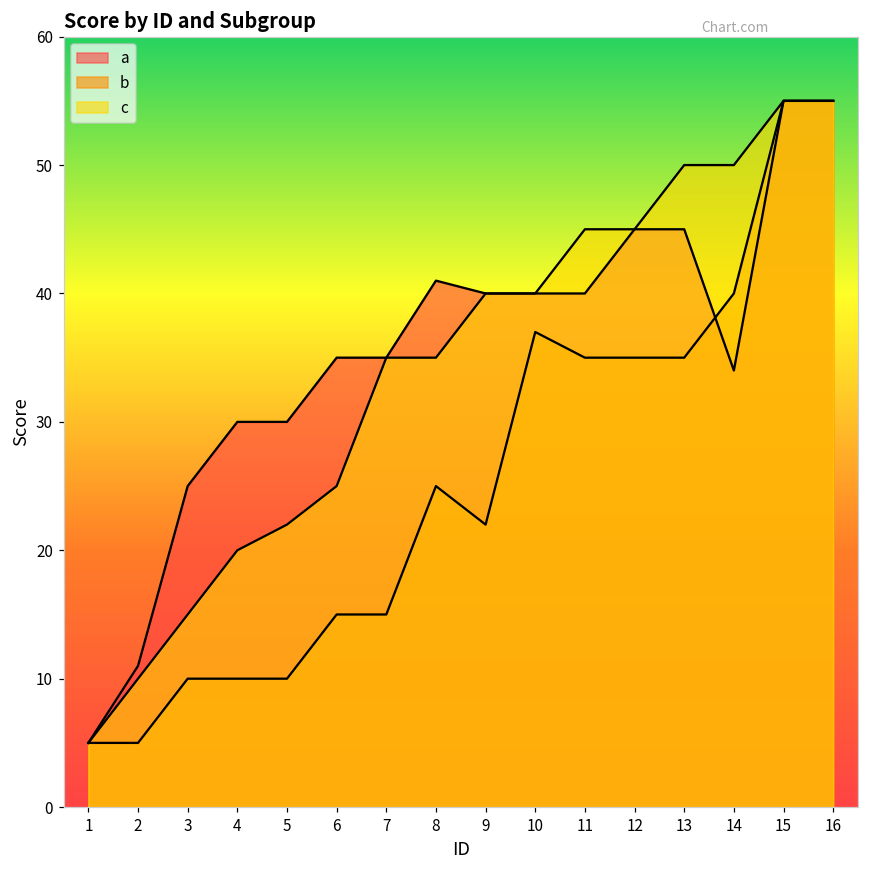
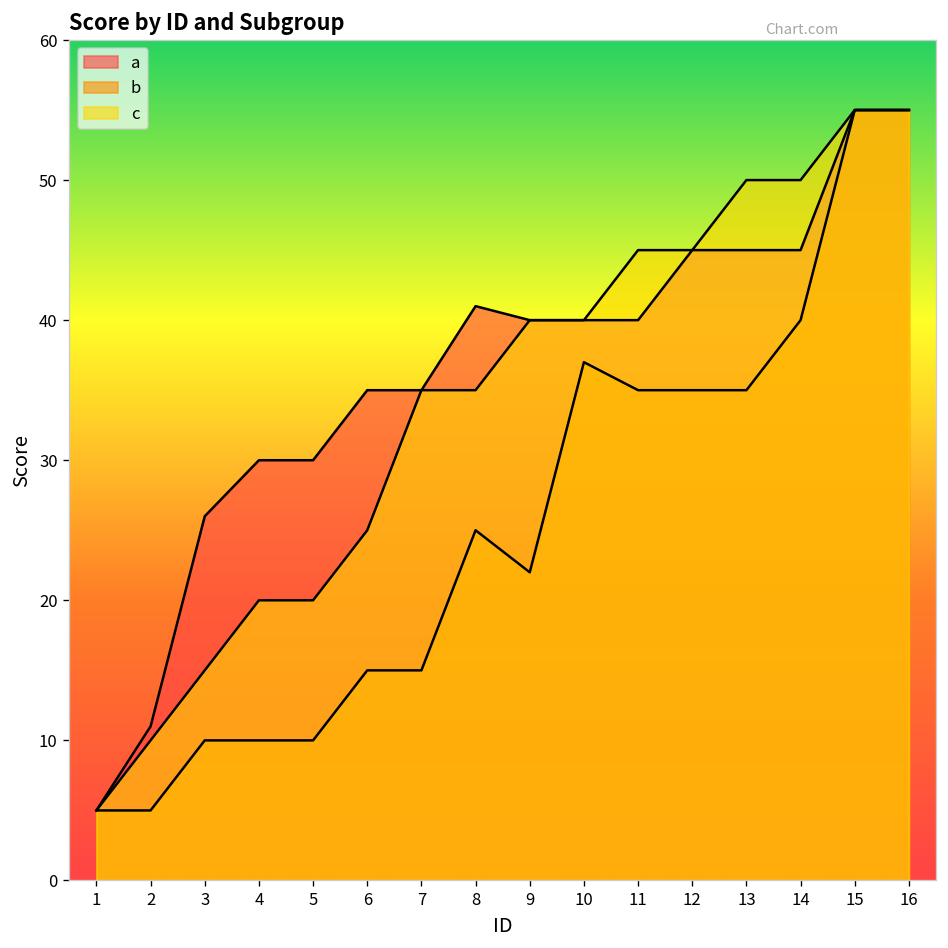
  {
    "a": {
      "2": 11,
-     "3": 25,
+     "3": 26,
      "4": 30,
      "5": 30,
      "6": 35,
      "8": 41,
      "11": 40,
      "13": 45,
-     "14": 34
+     "14": 45
    },
    "b": {
      "2": 5,
      "3": 10,
      "4": 10,
      "5": 10,
      "6": 15,
      "7": 15,
      "8": 25,
      "9": 22,
      "10": 37,
      "11": 35,
      "12": 35,
      "13": 35,
      "14": 40
    },
    "c": {
      "2": 10,
      "3": 15,
      "4": 20,
-     "5": 22,
+     "5": 20,
      "6": 25,
      "8": 35,
      "11": 45,
      "13": 50,
      "14": 50
    }
  }
